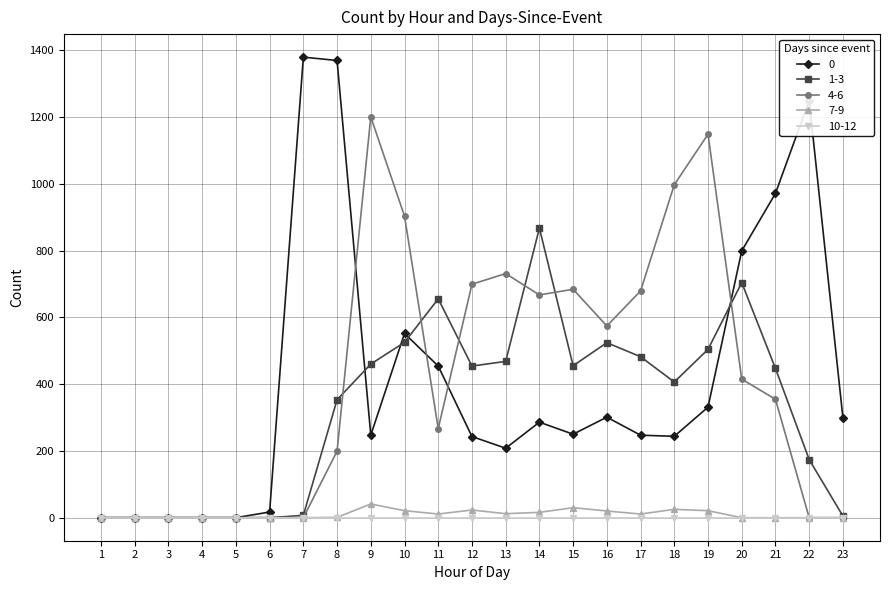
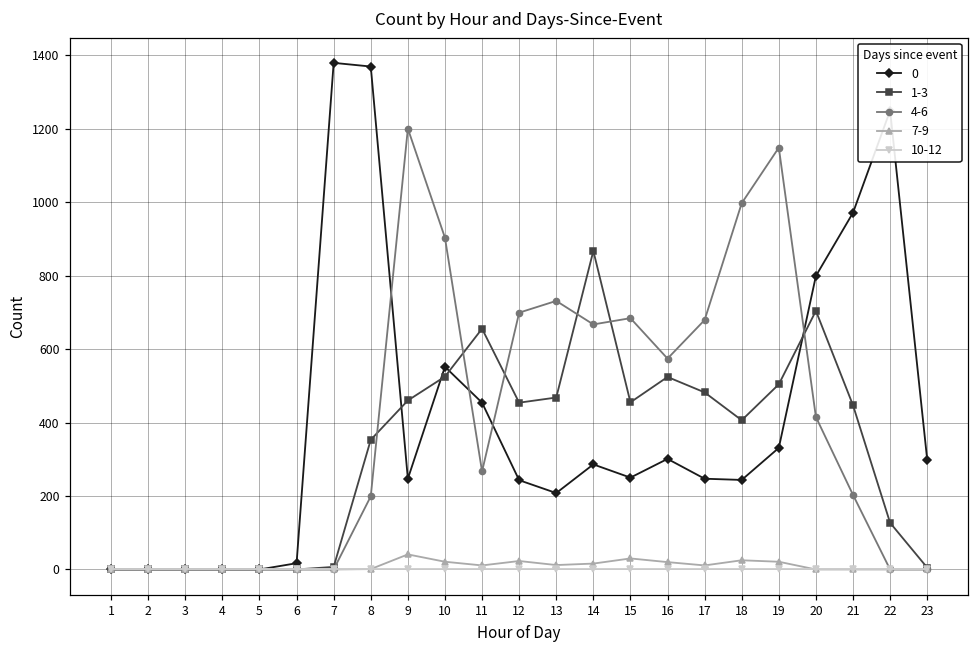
  {
    "0": {
      "6": 20,
      "7": 1380,
      "8": 1370,
      "9": 250,
      "10": 550,
      "11": 450,
      "12": 240,
      "13": 210,
      "14": 290,
      "15": 250,
      "16": 300,
      "17": 250,
      "18": 240,
      "19": 330,
      "20": 800,
      "21": 970,
      "23": 300
    },
    "1-3": {
      "8": 350,
      "9": 460,
      "10": 530,
      "11": 660,
      "12": 450,
      "13": 470,
      "14": 870,
      "15": 460,
      "16": 520,
      "17": 480,
      "18": 410,
      "19": 500,
      "20": 700,
      "21": 450,
-     "22": 170
+     "22": 130
    },
    "4-6": {
      "8": 200,
      "9": 1200,
      "10": 900,
      "11": 270,
      "12": 700,
      "13": 730,
      "14": 670,
      "15": 680,
      "16": 570,
      "17": 680,
      "18": 1000,
      "19": 1150,
      "20": 420,
-     "21": 350
+     "21": 200
    }
  }
